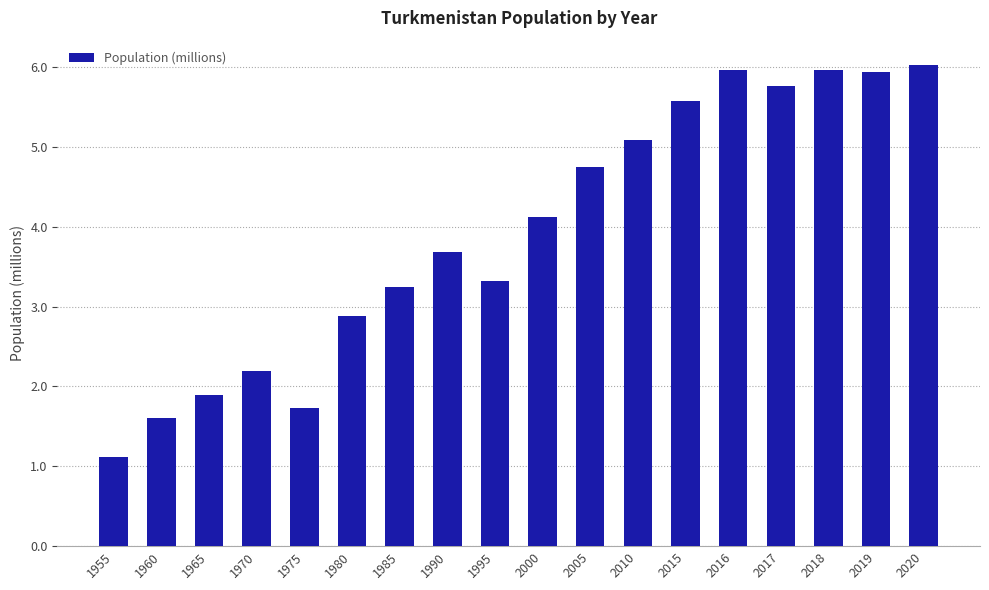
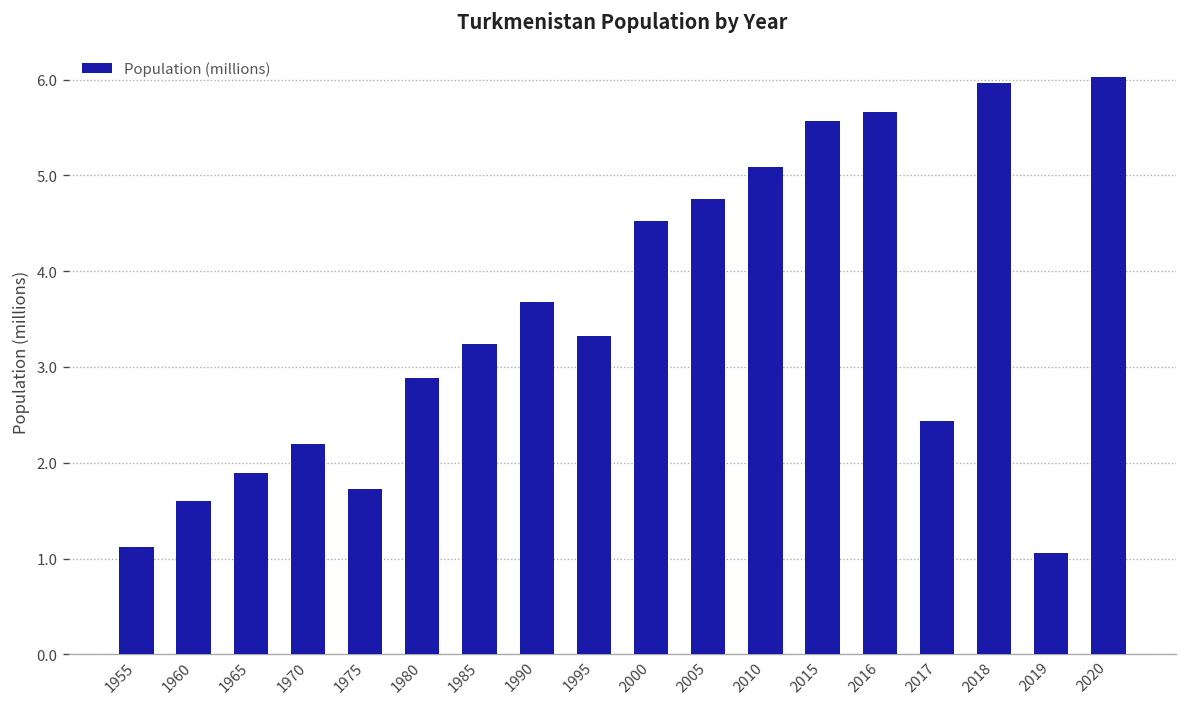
  {
    "1955": 1.1,
    "1960": 1.6,
    "1965": 1.9,
    "1970": 2.2,
    "1975": 1.7,
    "1980": 2.9,
    "1985": 3.2,
    "1990": 3.7,
    "1995": 3.3,
-   "2000": 4.1,
+   "2000": 4.5,
    "2005": 4.8,
    "2010": 5.1,
    "2015": 5.6,
-   "2016": 6.0,
-   "2017": 5.8,
+   "2016": 5.7,
+   "2017": 2.4,
    "2018": 6.0,
-   "2019": 5.9,
+   "2019": 1.1,
    "2020": 6.0
  }
